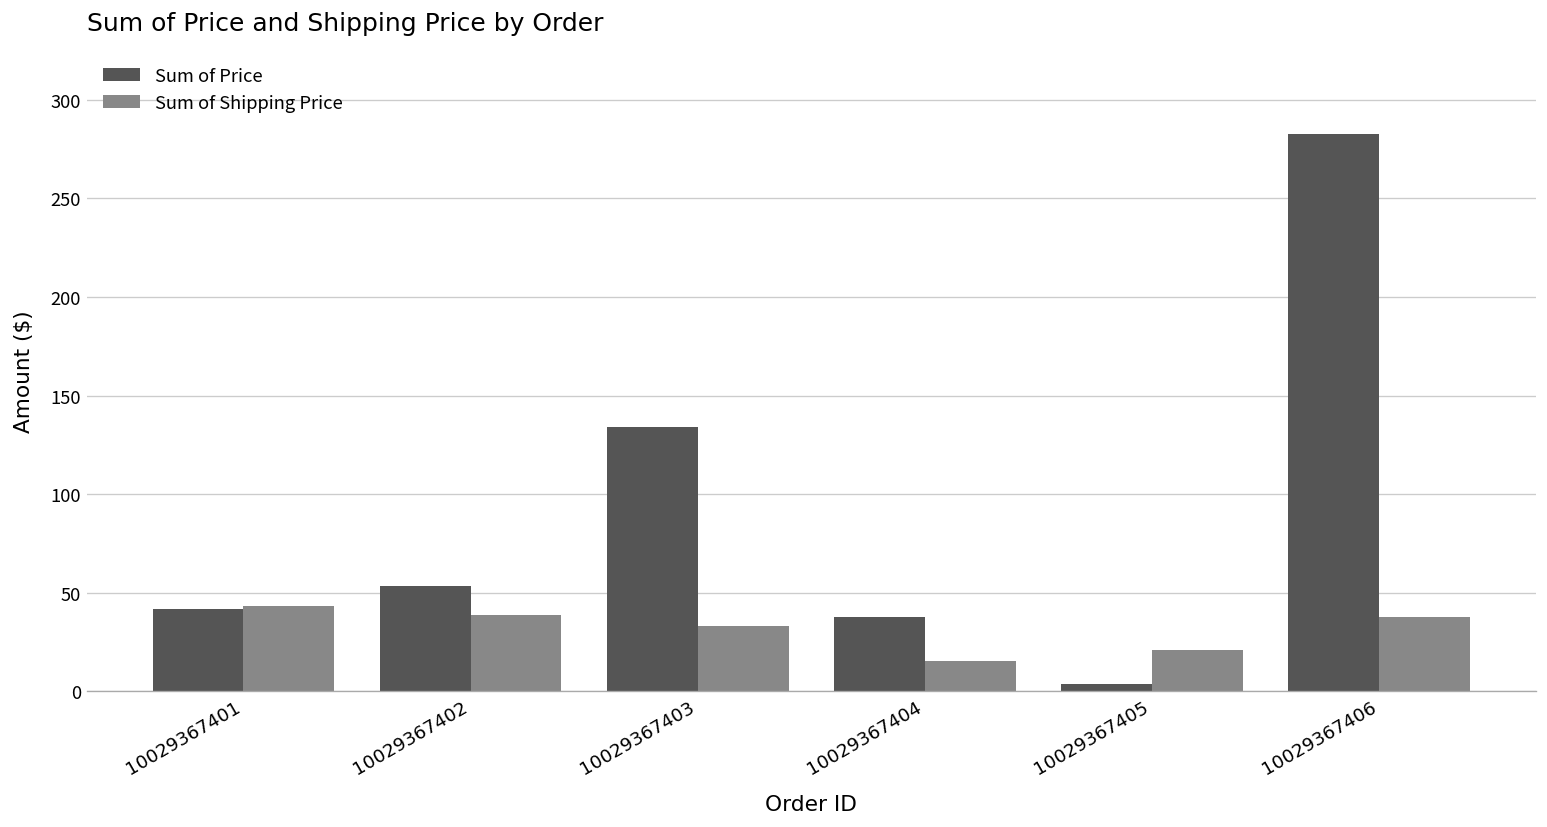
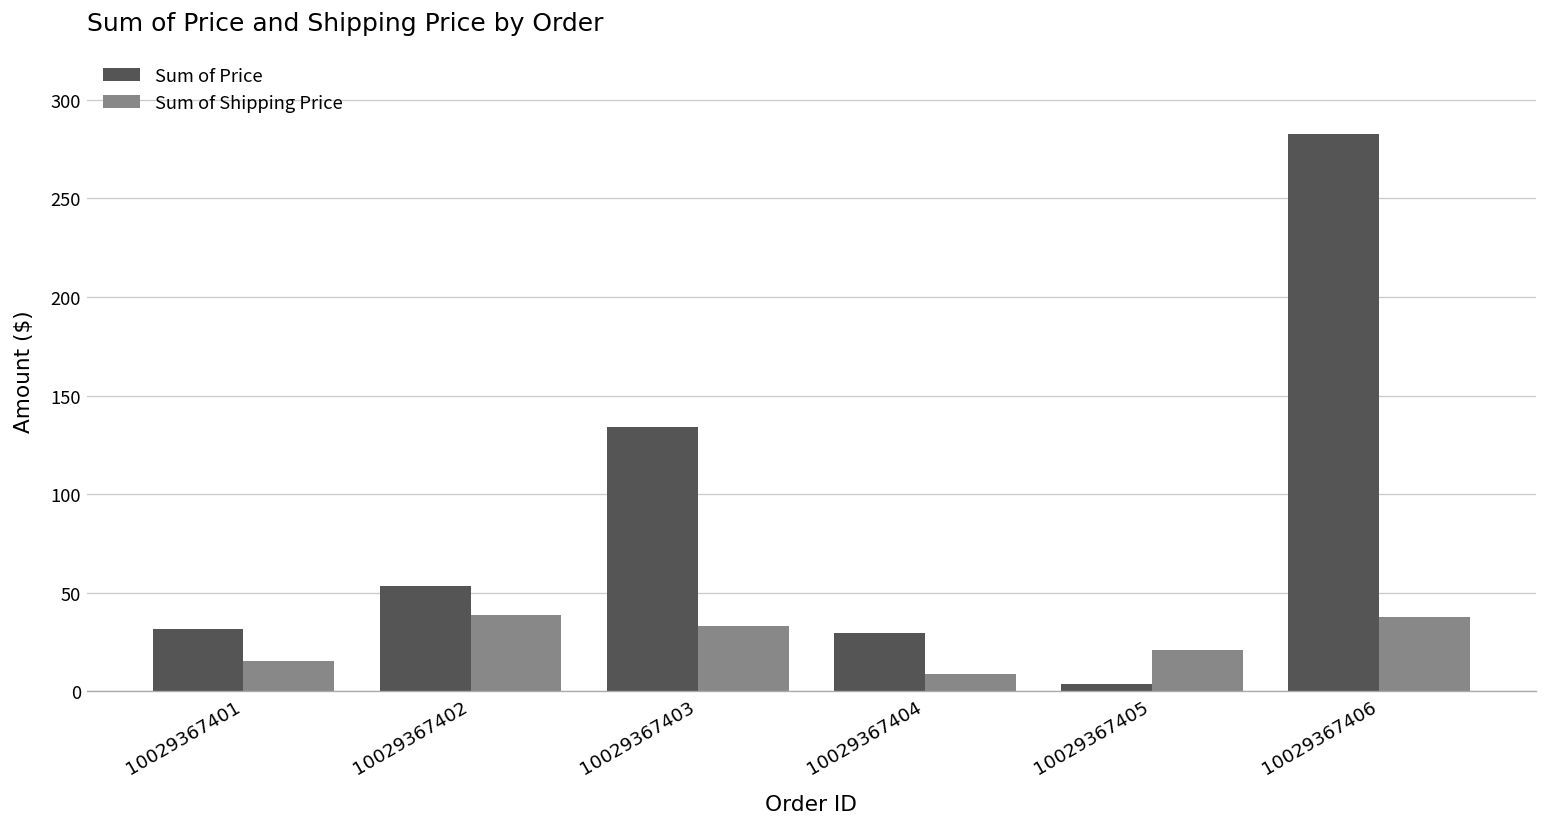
  {
    "Sum of Price": {
-     "10029367401": 42,
+     "10029367401": 32,
      "10029367402": 53,
      "10029367403": 134,
-     "10029367404": 38,
+     "10029367404": 30,
      "10029367405": 4,
      "10029367406": 283
    },
    "Sum of Shipping Price": {
-     "10029367401": 43,
+     "10029367401": 16,
      "10029367402": 39,
      "10029367403": 33,
-     "10029367404": 16,
+     "10029367404": 9,
      "10029367405": 21,
      "10029367406": 38
    }
  }
